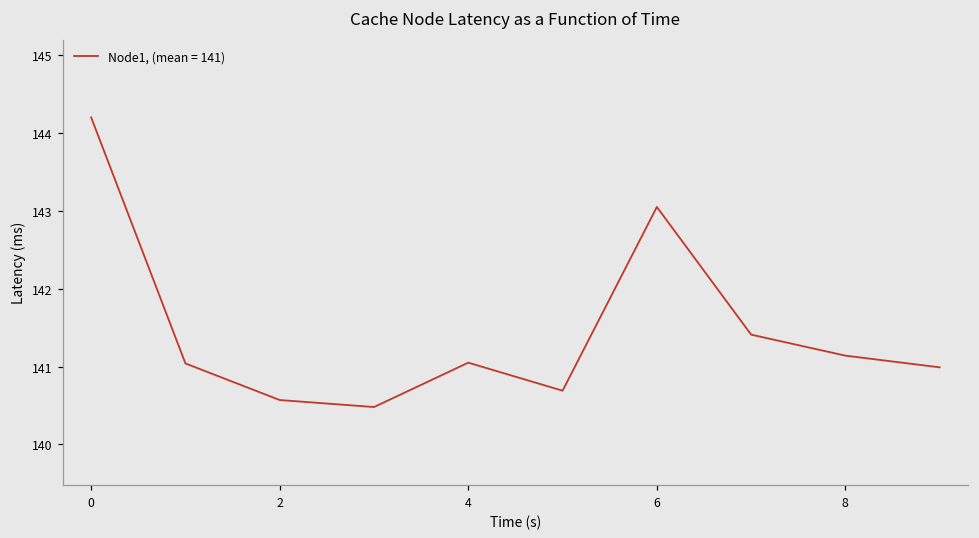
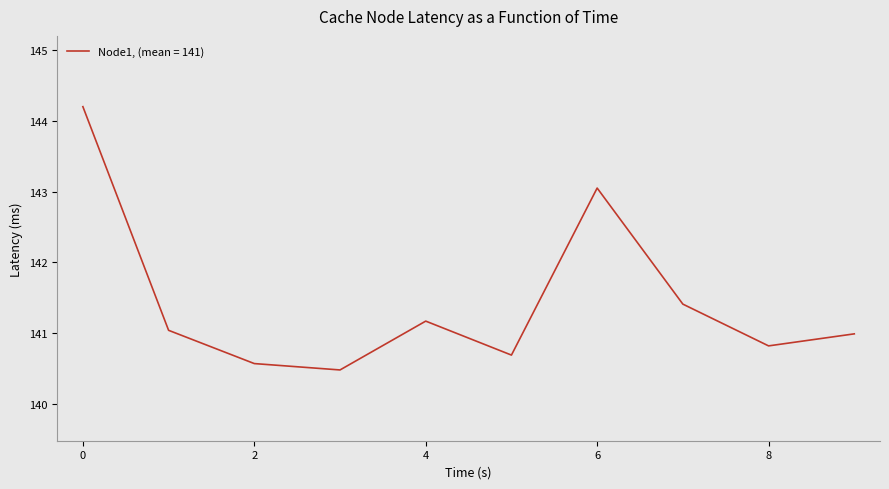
  {
    "0": 144.2,
    "2": 140.6,
-   "4": 141.1,
+   "4": 141.2,
    "6": 143.1,
-   "8": 141.1
+   "8": 140.8
  }
